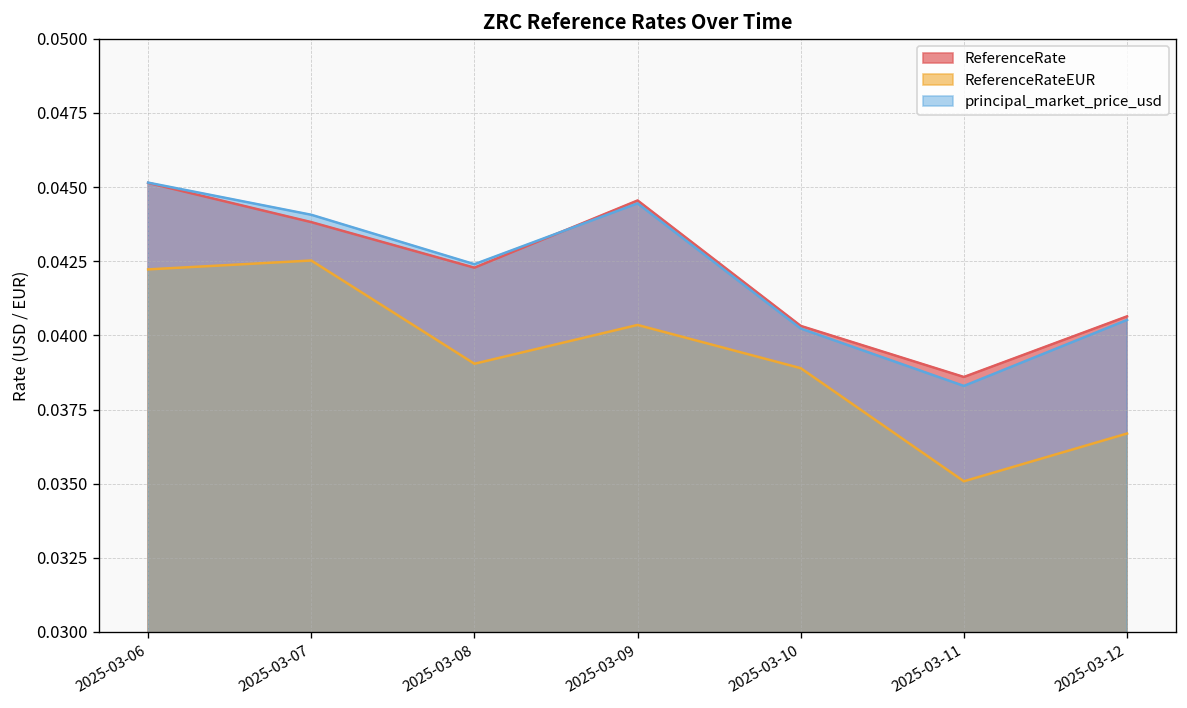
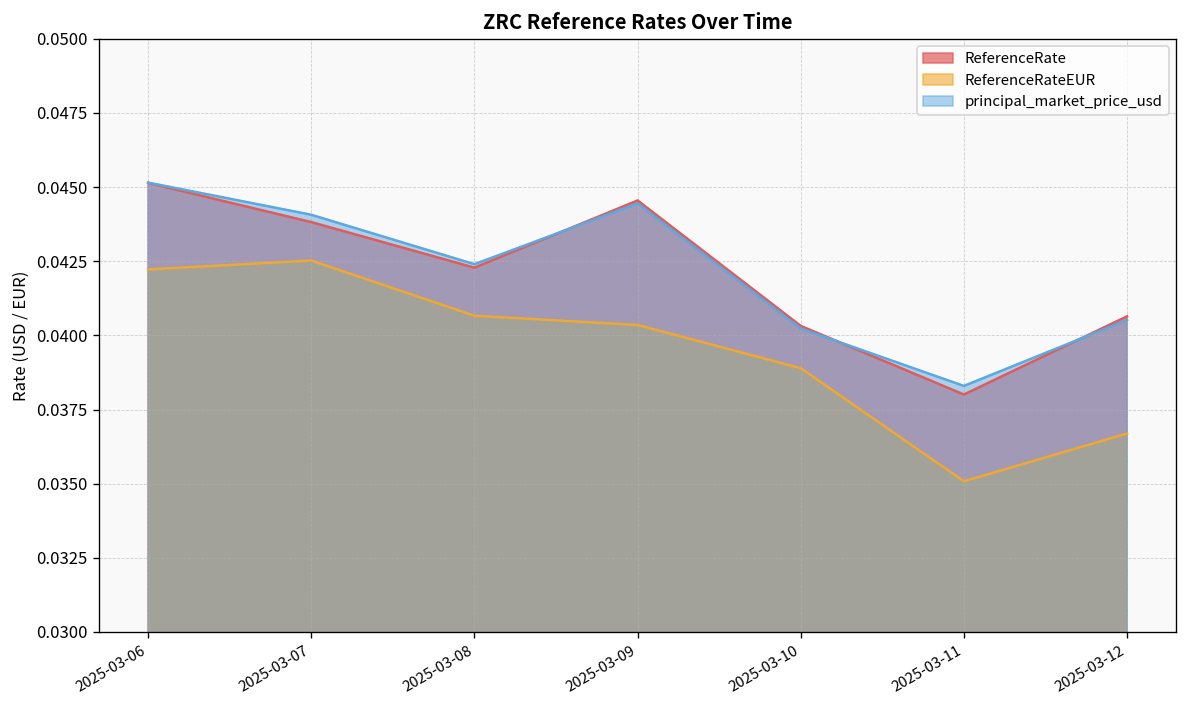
  {
    "ReferenceRate": {
      "2025-03-07": 0.0438,
      "2025-03-08": 0.0423,
-     "2025-03-11": 0.0386,
+     "2025-03-11": 0.0380,
      "2025-03-12": 0.0406
    },
    "ReferenceRateEUR": {
      "2025-03-06": 0.0422,
      "2025-03-07": 0.0425,
-     "2025-03-08": 0.0390,
+     "2025-03-08": 0.0407,
      "2025-03-09": 0.0404,
      "2025-03-10": 0.0389,
      "2025-03-11": 0.0351,
      "2025-03-12": 0.0367
    },
    "principal_market_price_usd": {
      "2025-03-07": 0.0441,
      "2025-03-08": 0.0424,
      "2025-03-11": 0.0383,
      "2025-03-12": 0.0405
    }
  }
